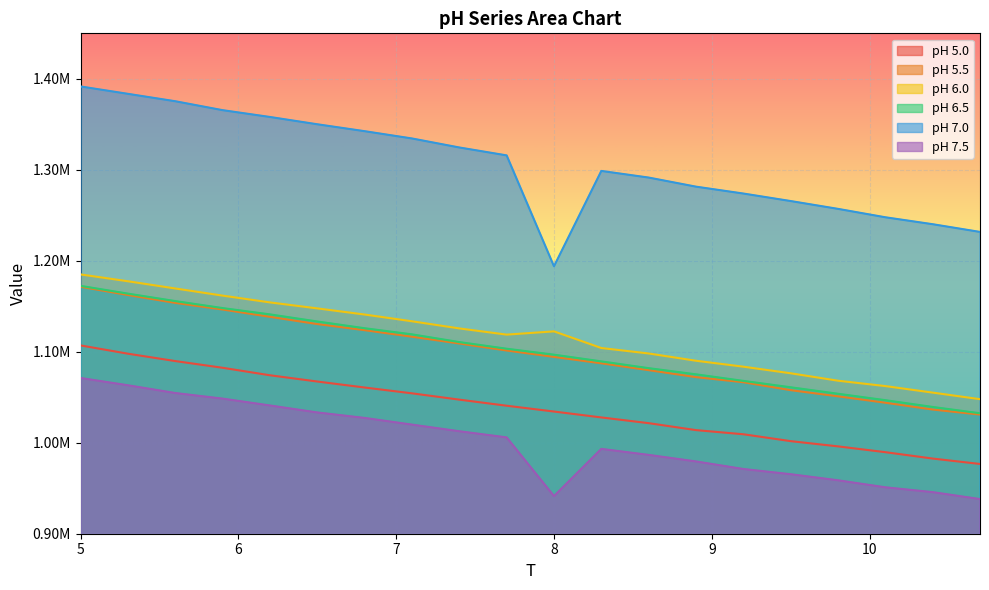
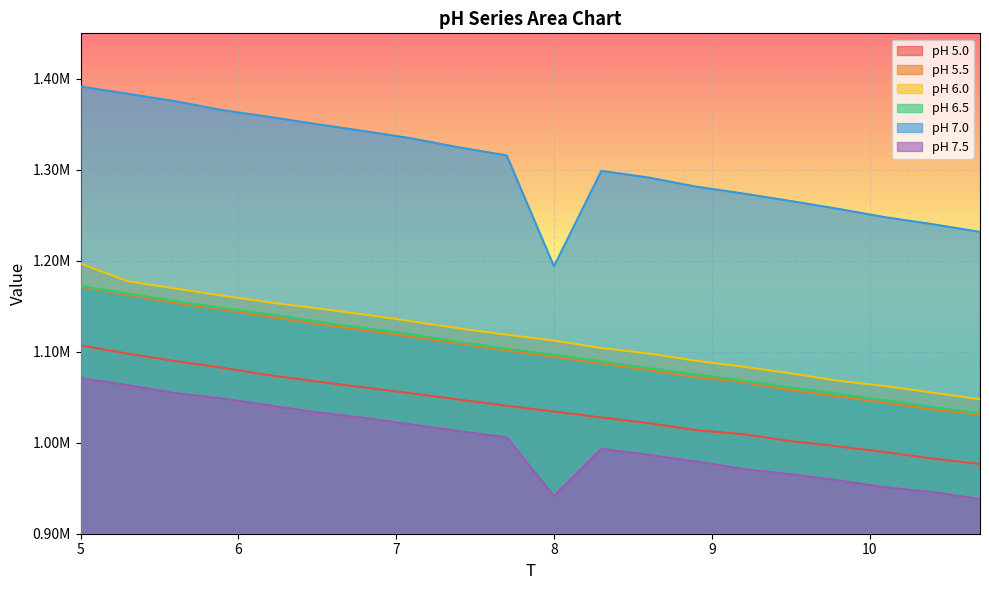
  {
    "pH 6.0": {
-     "5": 1180000,
-     "8": 1120000
+     "5": 1200000,
+     "8": 1110000
    },
    "pH 7.0": {
      "5": 1390000,
      "8": 1190000
    },
    "pH 7.5": {
      "5": 1070000,
      "8": 940000
    }
  }
